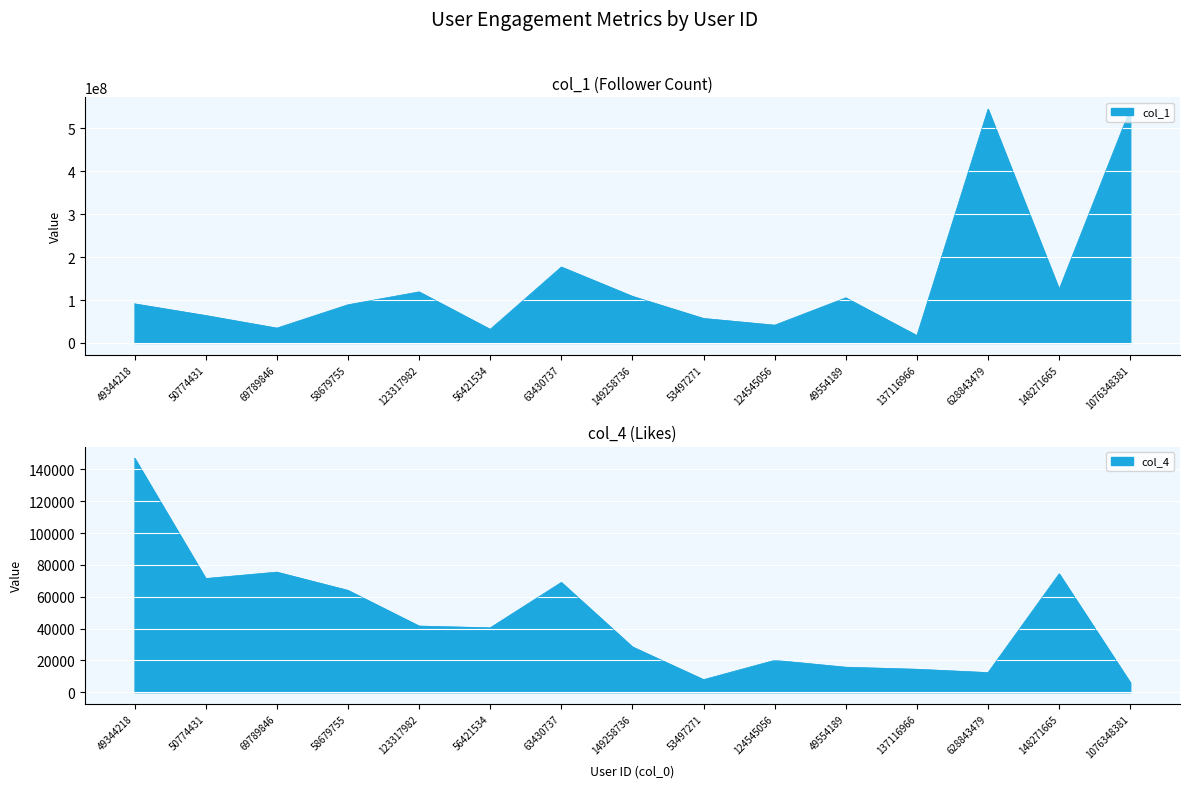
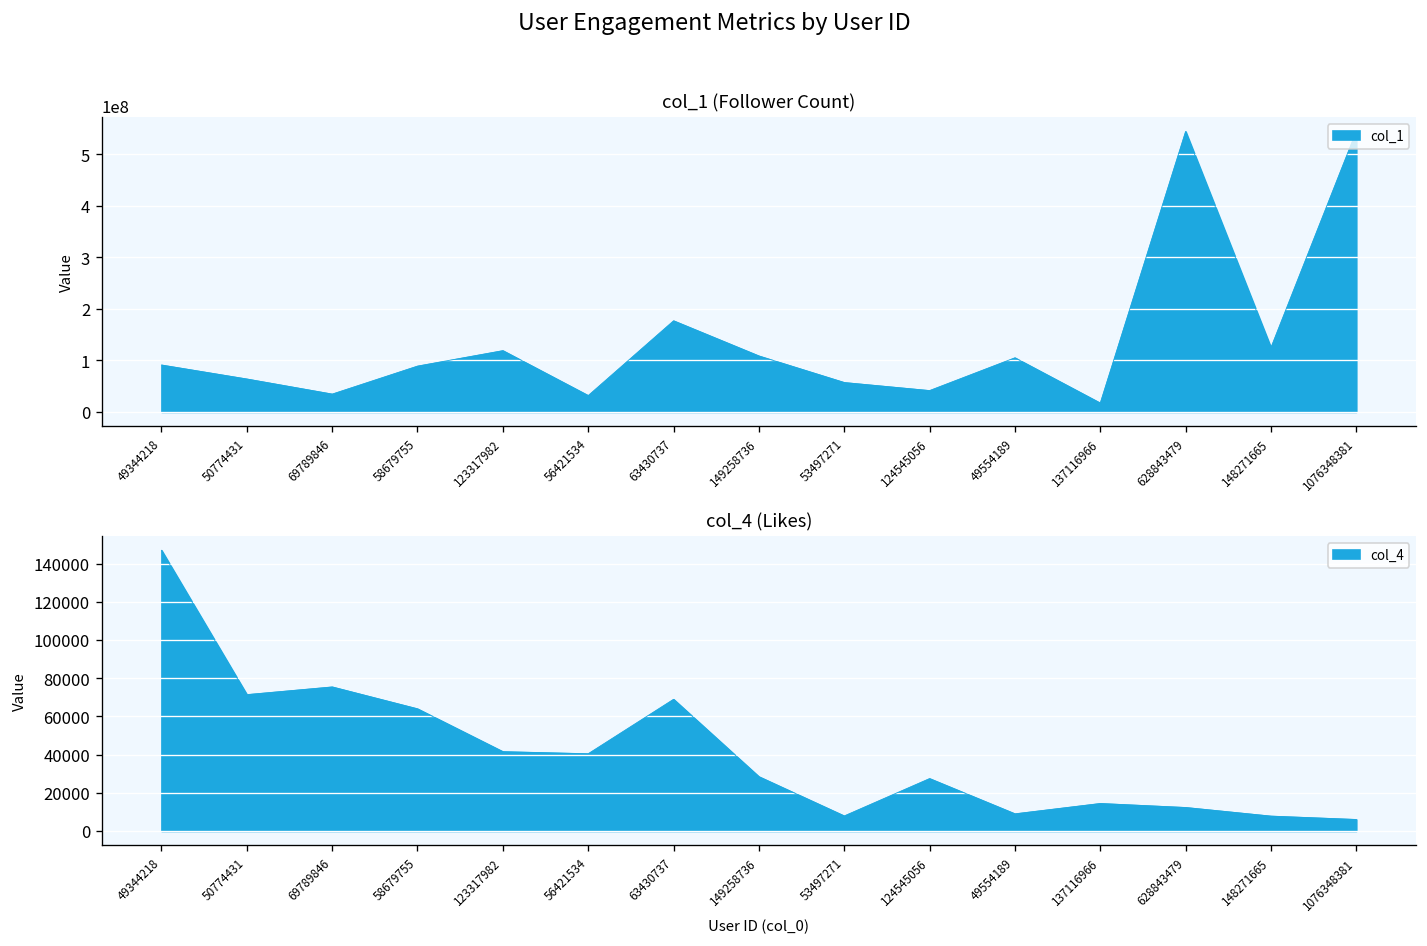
  {
    "col_1 (Follower Count)": {
      "49344218": 90000000,
      "50774431": 60000000,
      "69789846": 30000000,
      "58679755": 90000000,
      "123317982": 120000000,
      "56421534": 30000000,
      "63430737": 180000000,
      "149258736": 110000000,
      "53497271": 60000000,
      "124545056": 40000000,
      "49554189": 110000000,
      "137116966": 20000000,
      "628843479": 540000000,
      "148271665": 120000000
    },
    "col_4 (Likes)": {
      "49344218": 147000,
      "50774431": 71000,
      "69789846": 75000,
      "58679755": 64000,
      "123317982": 42000,
      "56421534": 40000,
      "63430737": 69000,
      "149258736": 28000,
      "53497271": 8000,
-     "124545056": 20000,
-     "49554189": 16000,
+     "124545056": 27000,
+     "49554189": 9000,
      "137116966": 14000,
      "628843479": 12000,
-     "148271665": 74000,
+     "148271665": 8000,
      "1076348381": 6000
    }
  }
